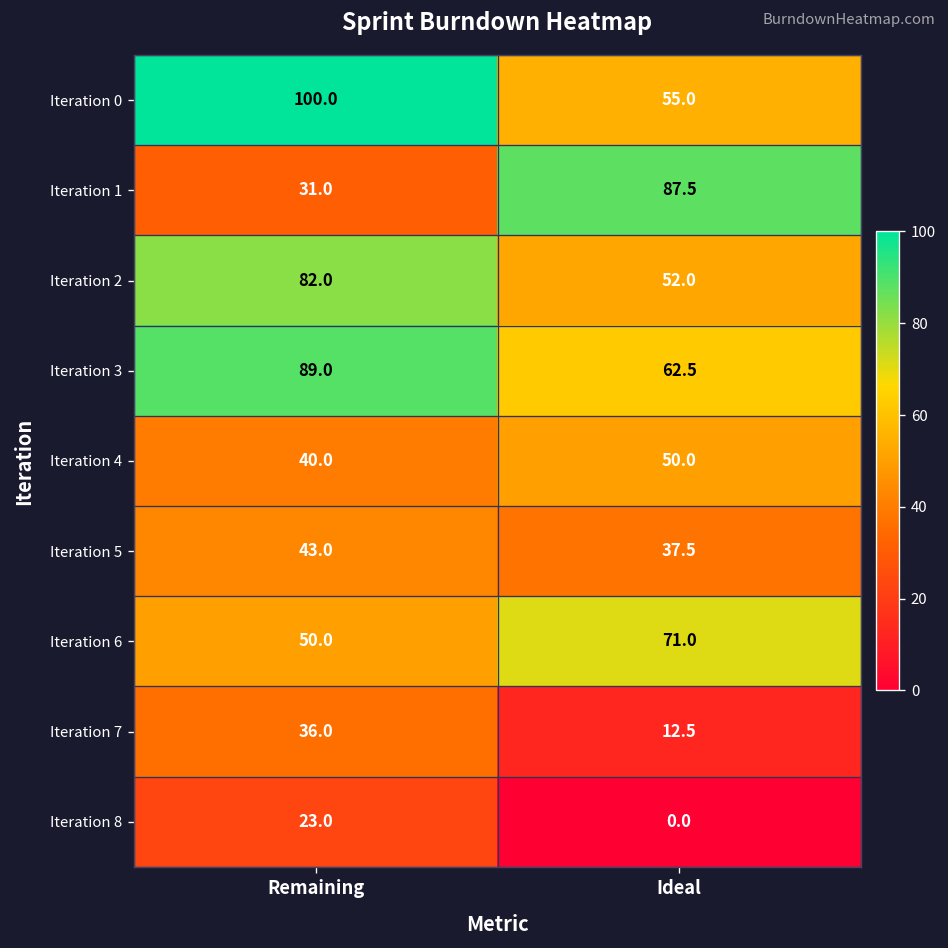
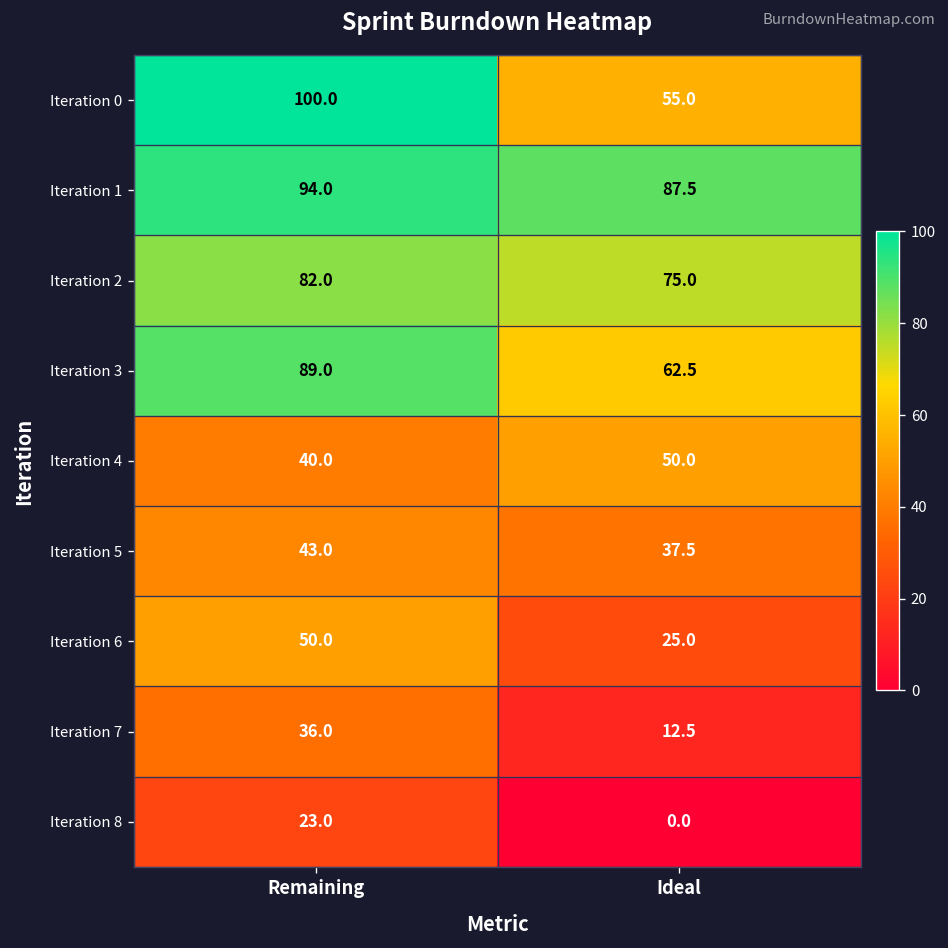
  {
    "Iteration 0": {
      "Remaining": 100.0,
      "Ideal": 55.0
    },
    "Iteration 1": {
-     "Remaining": 31.0,
+     "Remaining": 94.0,
      "Ideal": 87.5
    },
    "Iteration 2": {
      "Remaining": 82.0,
-     "Ideal": 52.0
+     "Ideal": 75.0
    },
    "Iteration 3": {
      "Remaining": 89.0,
      "Ideal": 62.5
    },
    "Iteration 4": {
      "Remaining": 40.0,
      "Ideal": 50.0
    },
    "Iteration 5": {
      "Remaining": 43.0,
      "Ideal": 37.5
    },
    "Iteration 6": {
      "Remaining": 50.0,
-     "Ideal": 71.0
+     "Ideal": 25.0
    },
    "Iteration 7": {
      "Remaining": 36.0,
      "Ideal": 12.5
    },
    "Iteration 8": {
      "Remaining": 23.0,
      "Ideal": 0.0
    }
  }
